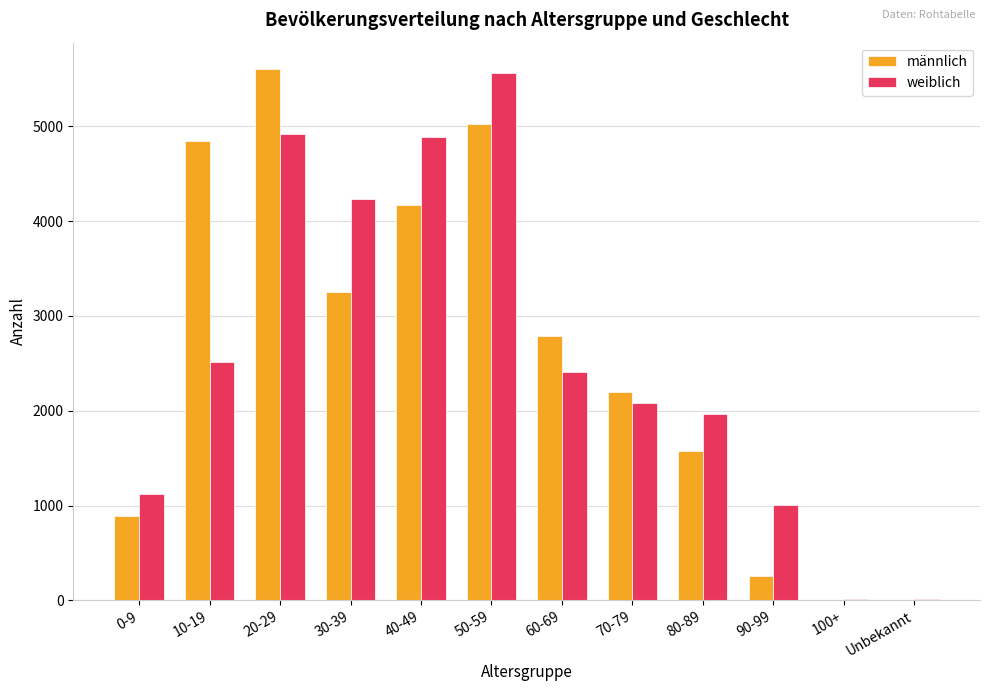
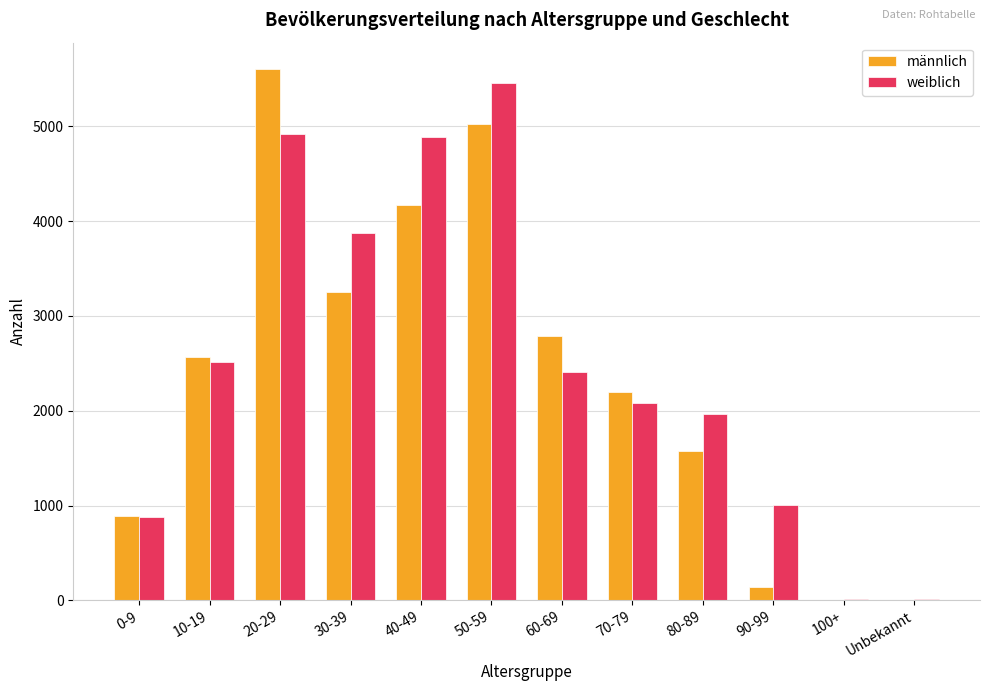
  {
    "männlich": {
      "0-9": 900,
-     "10-19": 4800,
+     "10-19": 2600,
      "20-29": 5600,
      "30-39": 3200,
      "40-49": 4200,
      "50-59": 5000,
      "60-69": 2800,
      "70-79": 2200,
      "80-89": 1600,
-     "90-99": 300
+     "90-99": 100
    },
    "weiblich": {
-     "0-9": 1100,
+     "0-9": 900,
      "10-19": 2500,
      "20-29": 4900,
-     "30-39": 4200,
+     "30-39": 3900,
      "40-49": 4900,
-     "50-59": 5600,
+     "50-59": 5500,
      "60-69": 2400,
      "70-79": 2100,
      "80-89": 2000,
      "90-99": 1000
    }
  }
